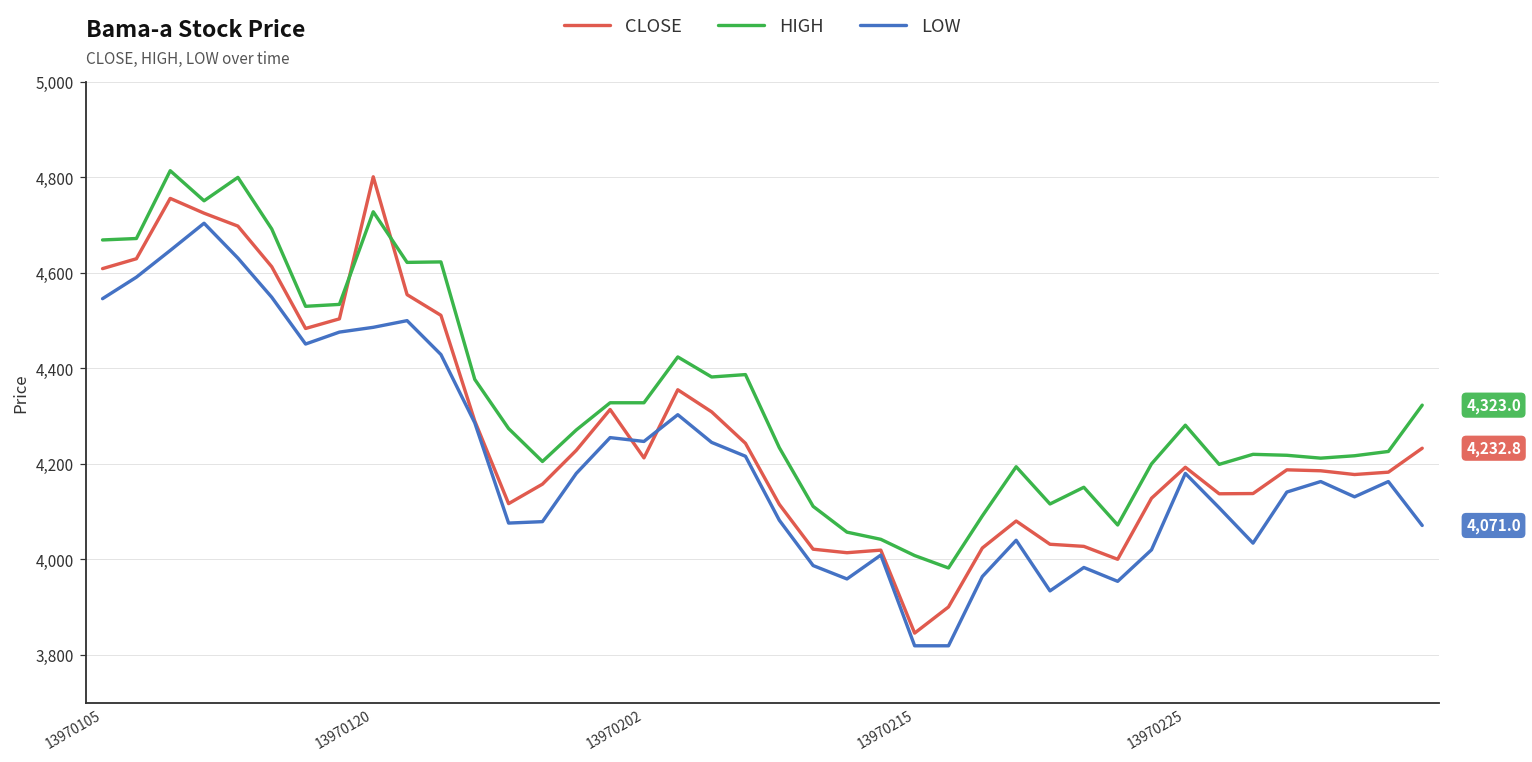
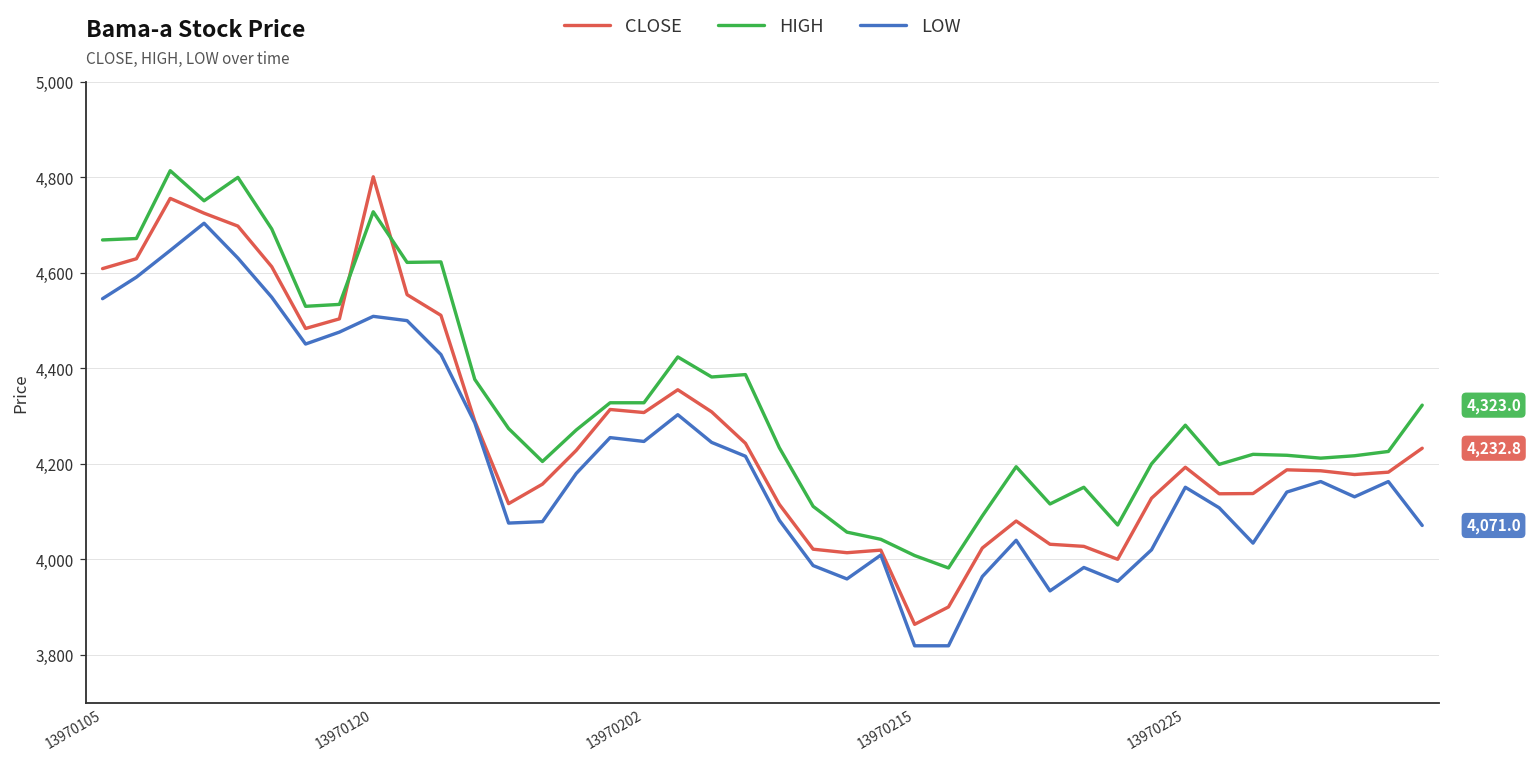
  {
    "CLOSE": {
      "13970105": "4,610",
      "13970120": "4,800",
-     "13970202": "4,210",
-     "13970215": "3,850",
+     "13970202": "4,310",
+     "13970215": "3,860",
      "13970225": "4,190"
    },
    "HIGH": {
      "13970105": "4,670",
      "13970120": "4,730",
      "13970202": "4,330",
      "13970215": "4,010",
      "13970225": "4,280"
    },
    "LOW": {
      "13970105": "4,550",
-     "13970120": "4,490",
+     "13970120": "4,510",
      "13970202": "4,250",
      "13970215": "3,820",
-     "13970225": "4,180"
+     "13970225": "4,150"
    }
  }
